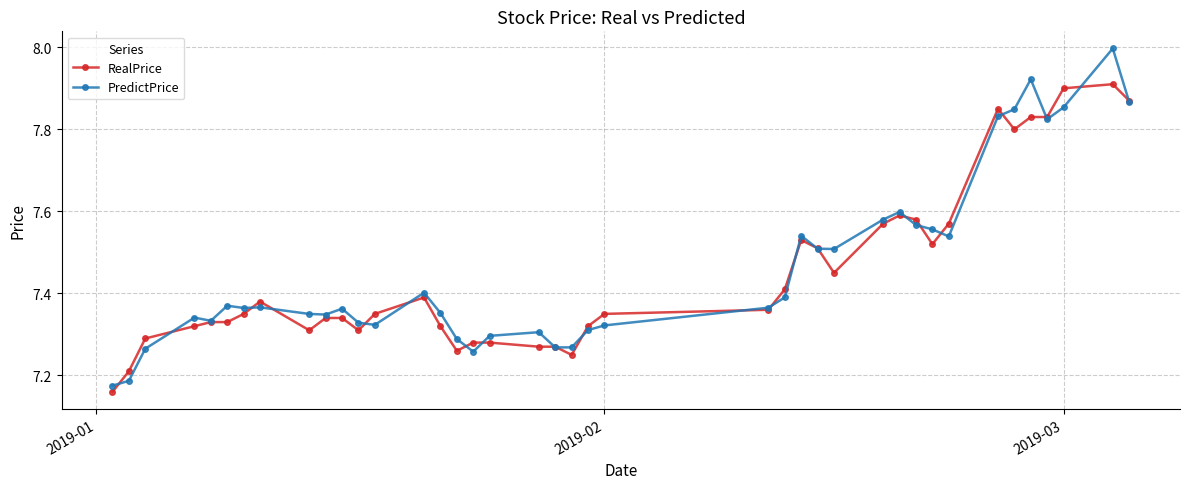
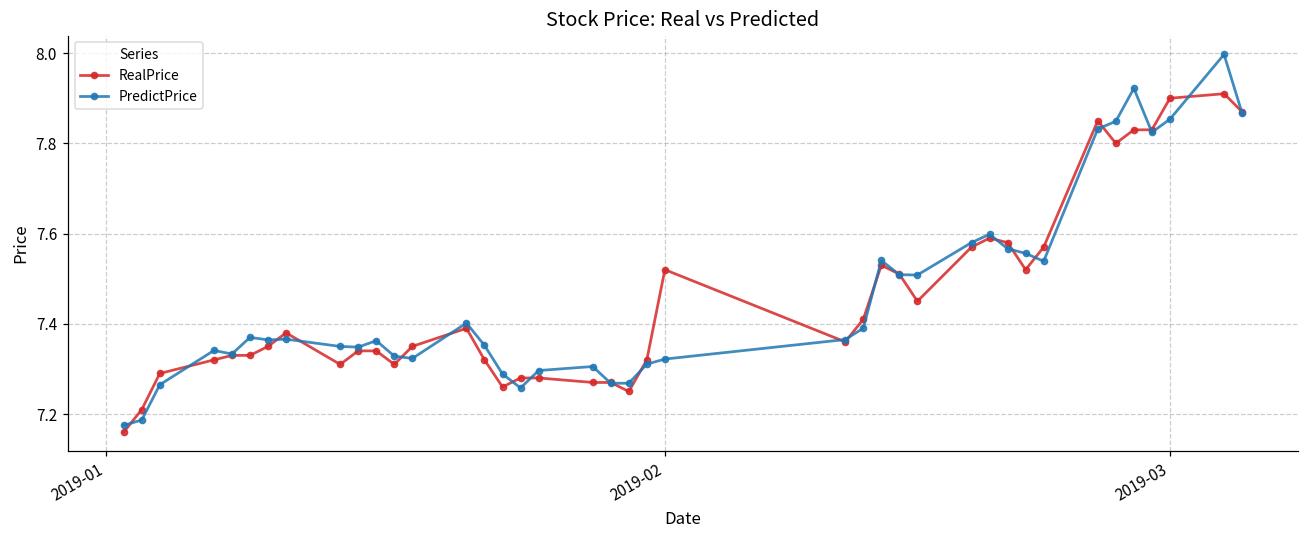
  {
    "RealPrice": {
-     "2019-02": 7.35,
+     "2019-02": 7.52,
      "2019-03": 7.90
    },
    "PredictPrice": {
      "2019-02": 7.32,
      "2019-03": 7.85
    }
  }
